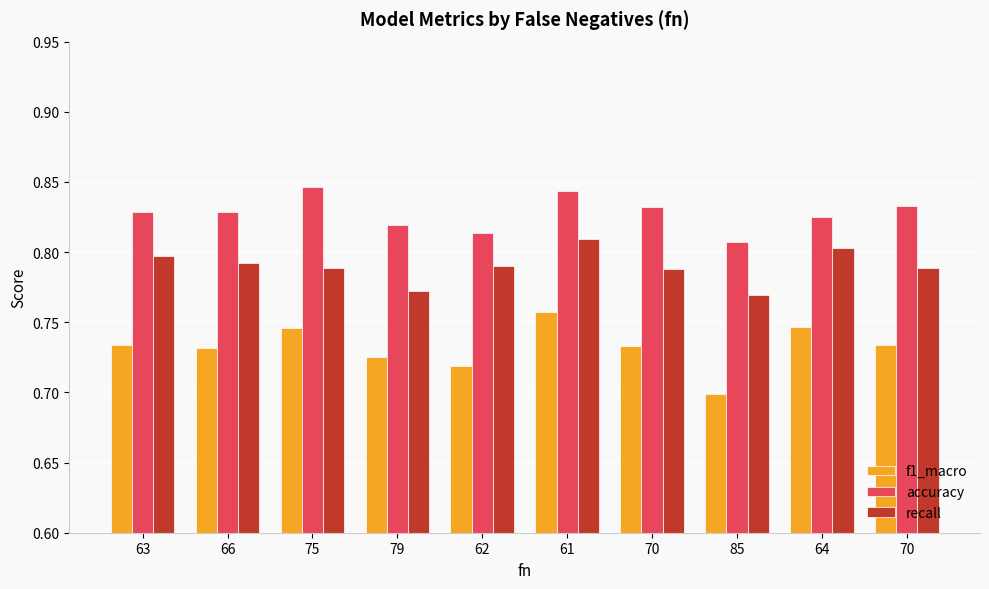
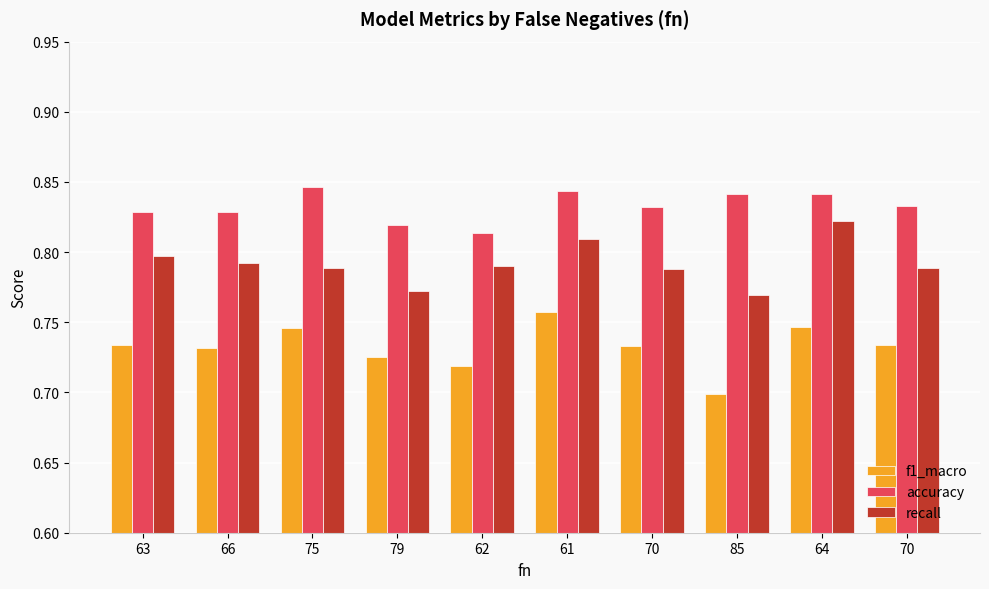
  {
    "f1_macro": {
      "63": 0.734,
      "66": 0.732,
      "75": 0.746,
      "79": 0.725,
      "62": 0.719,
      "61": 0.757,
      "85": 0.699,
      "64": 0.747
    },
    "accuracy": {
      "63": 0.828,
      "66": 0.828,
      "75": 0.847,
      "79": 0.819,
      "62": 0.814,
      "61": 0.844,
-     "85": 0.807,
-     "64": 0.825
+     "85": 0.841,
+     "64": 0.841
    },
    "recall": {
      "63": 0.797,
      "66": 0.792,
      "75": 0.789,
      "79": 0.772,
      "62": 0.790,
      "61": 0.809,
      "85": 0.769,
-     "64": 0.803
+     "64": 0.822
    }
  }
